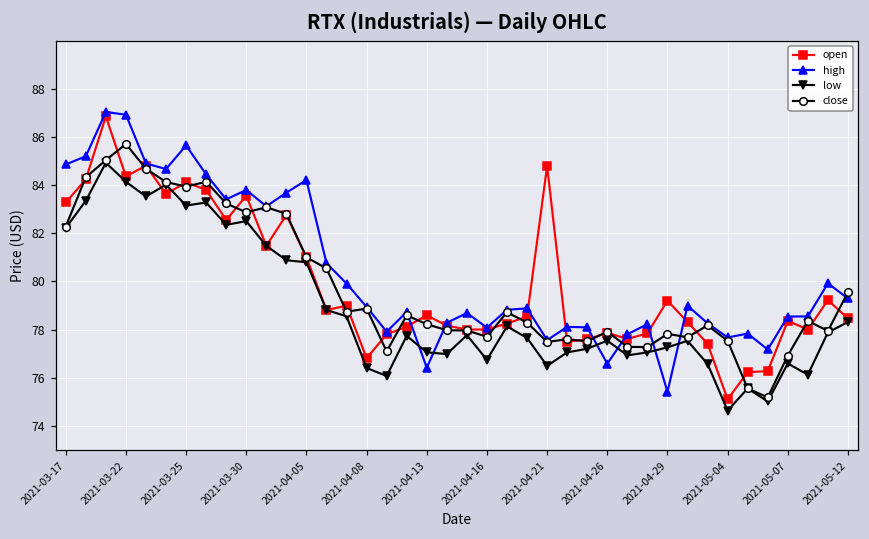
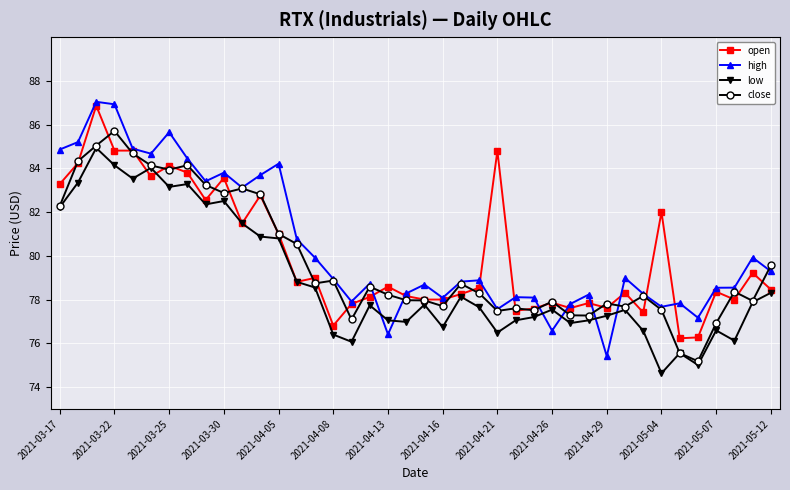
  {
    "open": {
      "2021-03-17": 83.3,
-     "2021-03-22": 84.4,
+     "2021-03-22": 84.8,
      "2021-03-25": 84.1,
      "2021-03-30": 83.6,
      "2021-04-08": 76.8,
      "2021-04-13": 78.6,
      "2021-04-21": 84.8,
-     "2021-04-29": 79.2,
-     "2021-05-04": 75.1,
+     "2021-04-29": 77.6,
+     "2021-05-04": 82.0,
      "2021-05-07": 78.4,
      "2021-05-12": 78.5
    },
    "high": {
      "2021-03-17": 84.9,
      "2021-03-22": 86.9,
      "2021-03-25": 85.7,
      "2021-03-30": 83.8,
      "2021-04-05": 84.2,
      "2021-04-13": 76.4,
      "2021-04-26": 76.6,
      "2021-04-29": 75.4,
      "2021-05-04": 77.7,
      "2021-05-07": 78.5,
      "2021-05-12": 79.3
    }
  }
